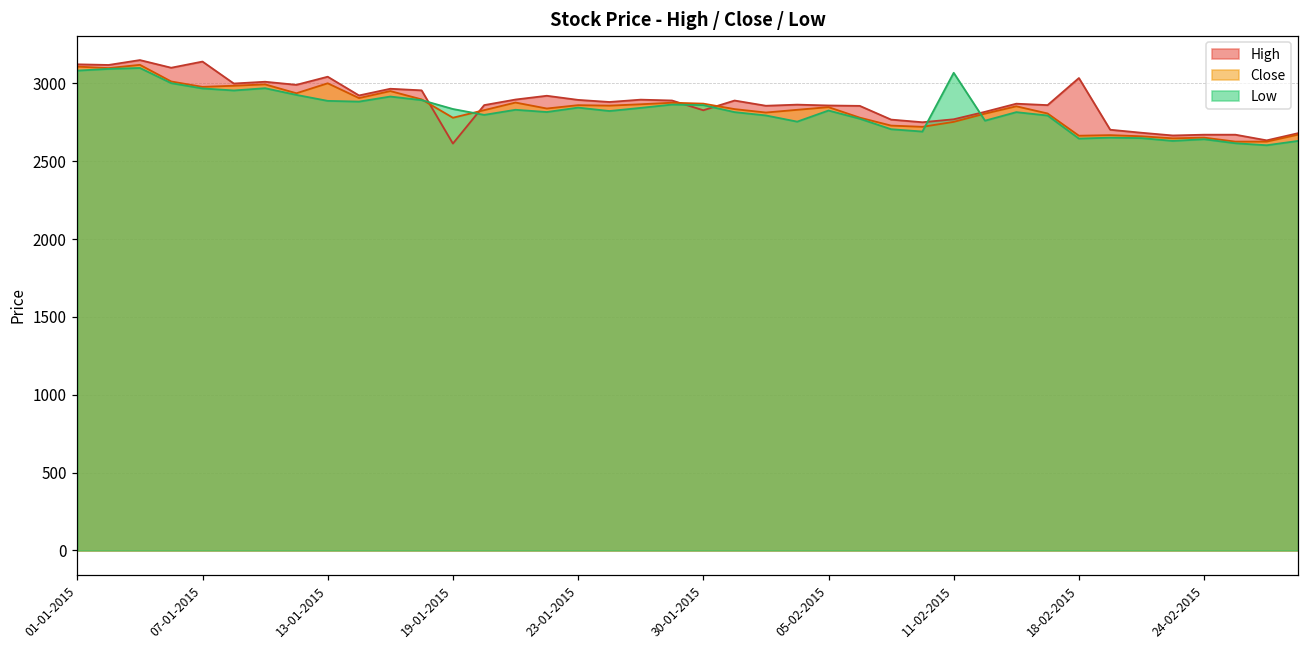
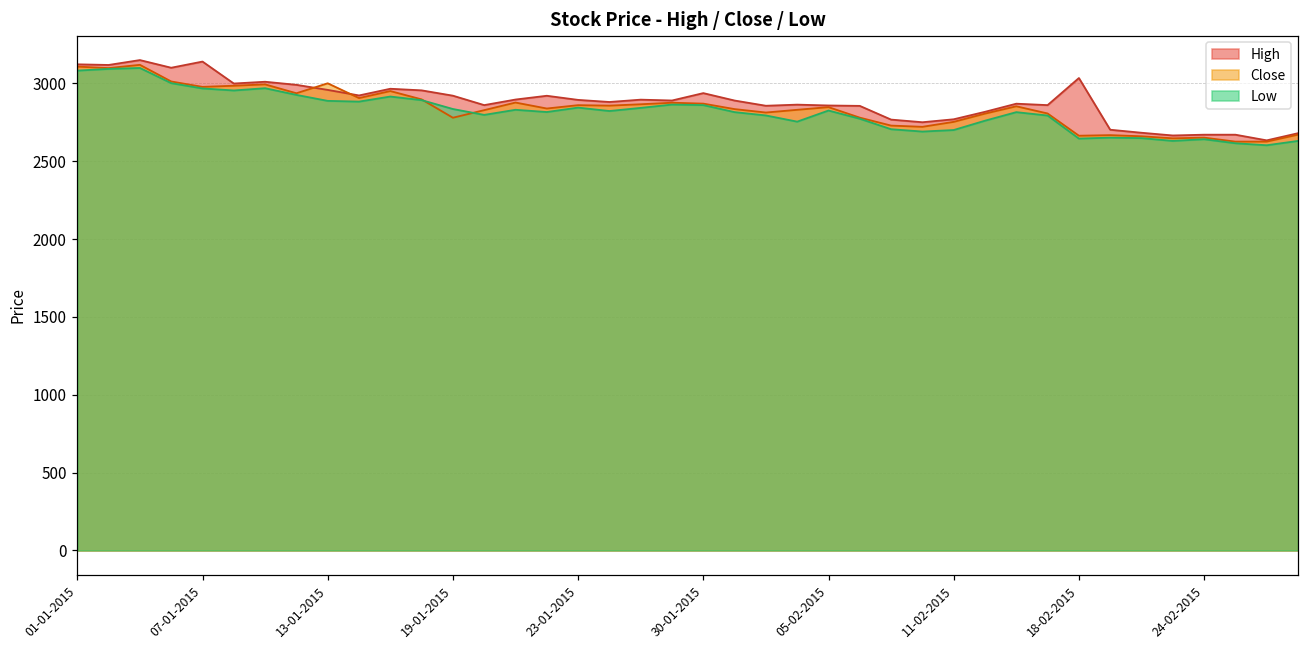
  {
    "High": {
      "07-01-2015": 3140,
-     "13-01-2015": 3040,
-     "19-01-2015": 2610,
+     "13-01-2015": 2960,
+     "19-01-2015": 2920,
      "23-01-2015": 2890,
-     "30-01-2015": 2830,
+     "30-01-2015": 2940,
      "18-02-2015": 3030,
      "24-02-2015": 2670
    },
    "Close": {
      "13-01-2015": 3000,
      "19-01-2015": 2780,
      "18-02-2015": 2660
    },
    "Low": {
      "01-01-2015": 3080,
      "13-01-2015": 2890,
      "19-01-2015": 2840,
      "05-02-2015": 2830,
-     "11-02-2015": 3070,
+     "11-02-2015": 2700,
      "18-02-2015": 2650
    }
  }
